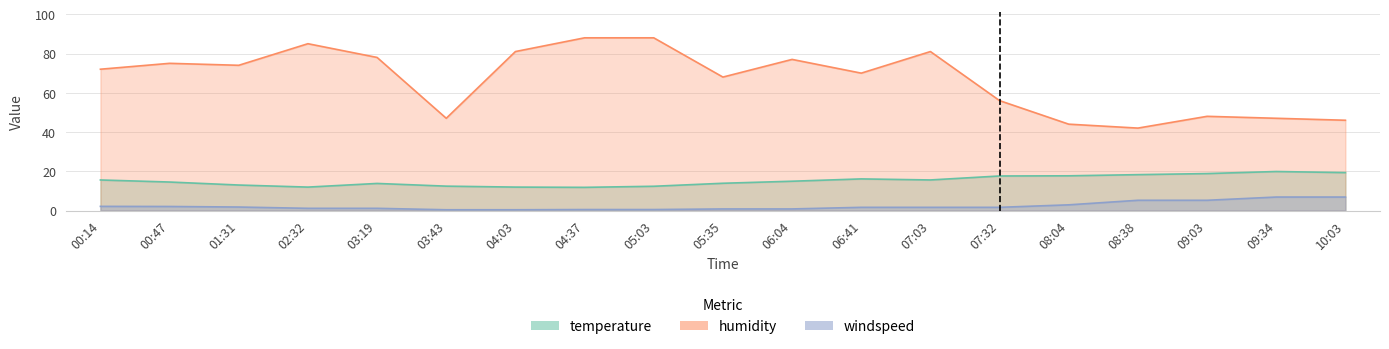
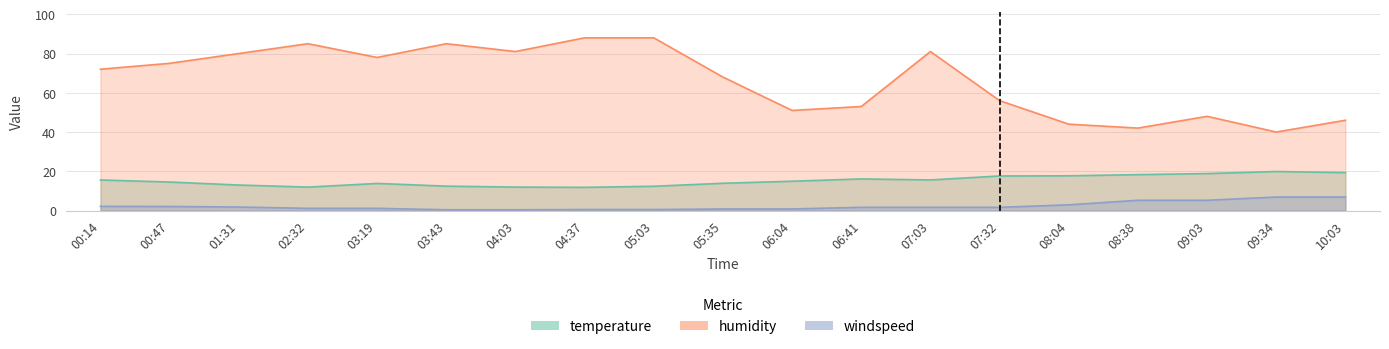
  {
    "humidity": {
      "00:14": 72,
      "00:47": 75,
-     "01:31": 74,
+     "01:31": 80,
      "02:32": 85,
      "03:19": 78,
-     "03:43": 47,
+     "03:43": 85,
      "04:03": 81,
      "04:37": 88,
      "05:03": 88,
      "05:35": 68,
-     "06:04": 77,
-     "06:41": 70,
+     "06:04": 51,
+     "06:41": 53,
      "07:03": 81,
      "07:32": 56,
      "08:04": 44,
      "08:38": 42,
      "09:03": 48,
-     "09:34": 47,
+     "09:34": 40,
      "10:03": 46
    }
  }
